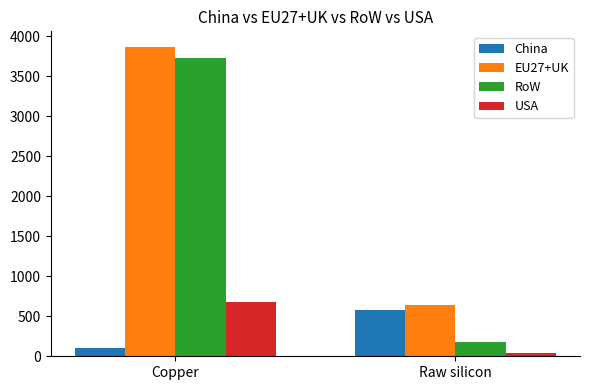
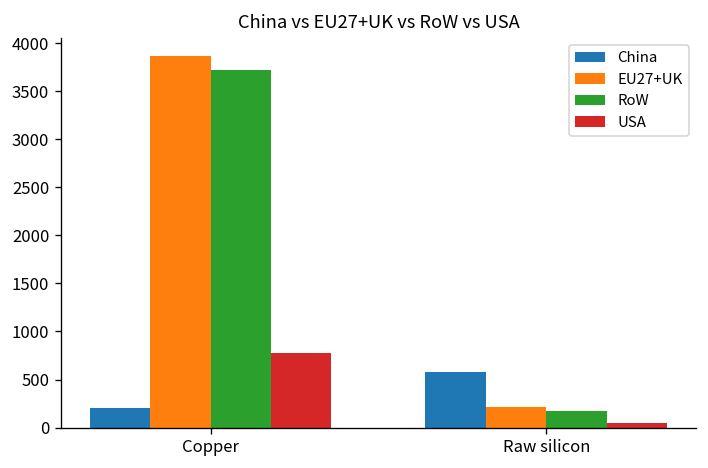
  {
    "China": {
-     "Copper": 100,
+     "Copper": 200,
      "Raw silicon": 600
    },
    "EU27+UK": {
      "Copper": 3900,
-     "Raw silicon": 600
+     "Raw silicon": 200
    },
    "RoW": {
      "Copper": 3700,
      "Raw silicon": 200
    },
    "USA": {
-     "Copper": 700,
+     "Copper": 800,
      "Raw silicon": 0
    }
  }
